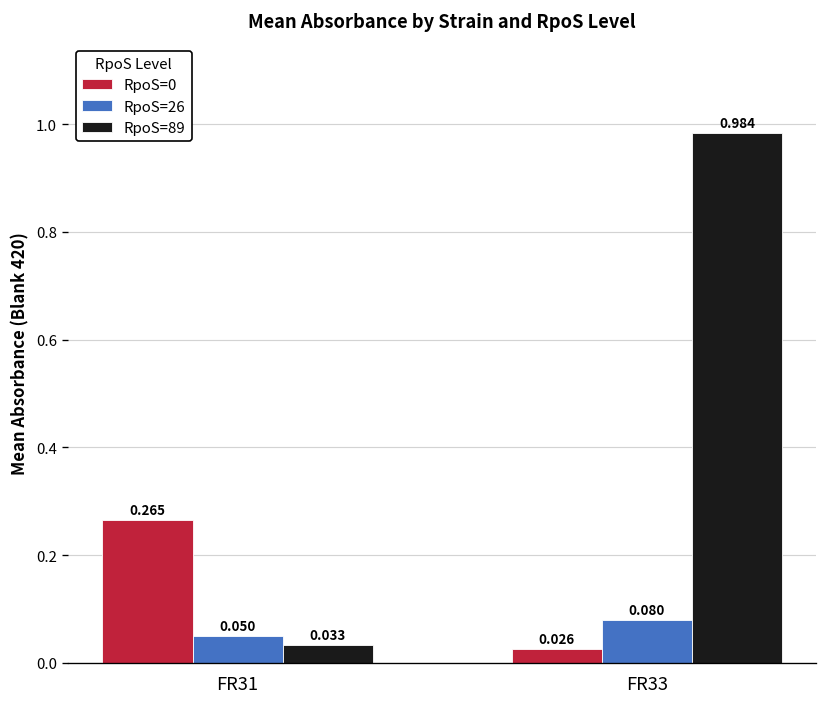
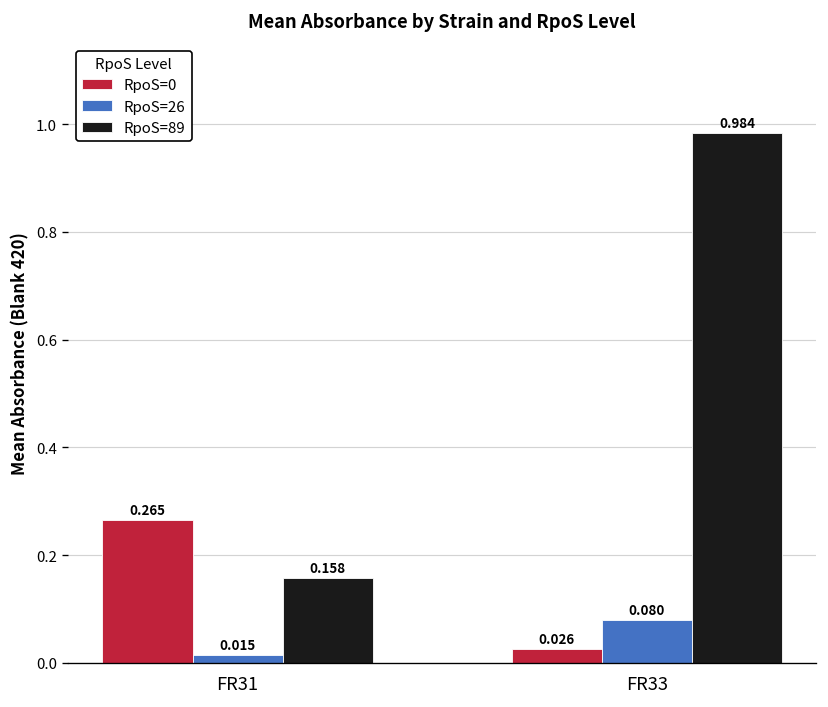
  {
    "RpoS=0": {
      "FR31": 0.265,
      "FR33": 0.026
    },
    "RpoS=26": {
-     "FR31": 0.050,
+     "FR31": 0.015,
      "FR33": 0.080
    },
    "RpoS=89": {
-     "FR31": 0.033,
+     "FR31": 0.158,
      "FR33": 0.984
    }
  }
